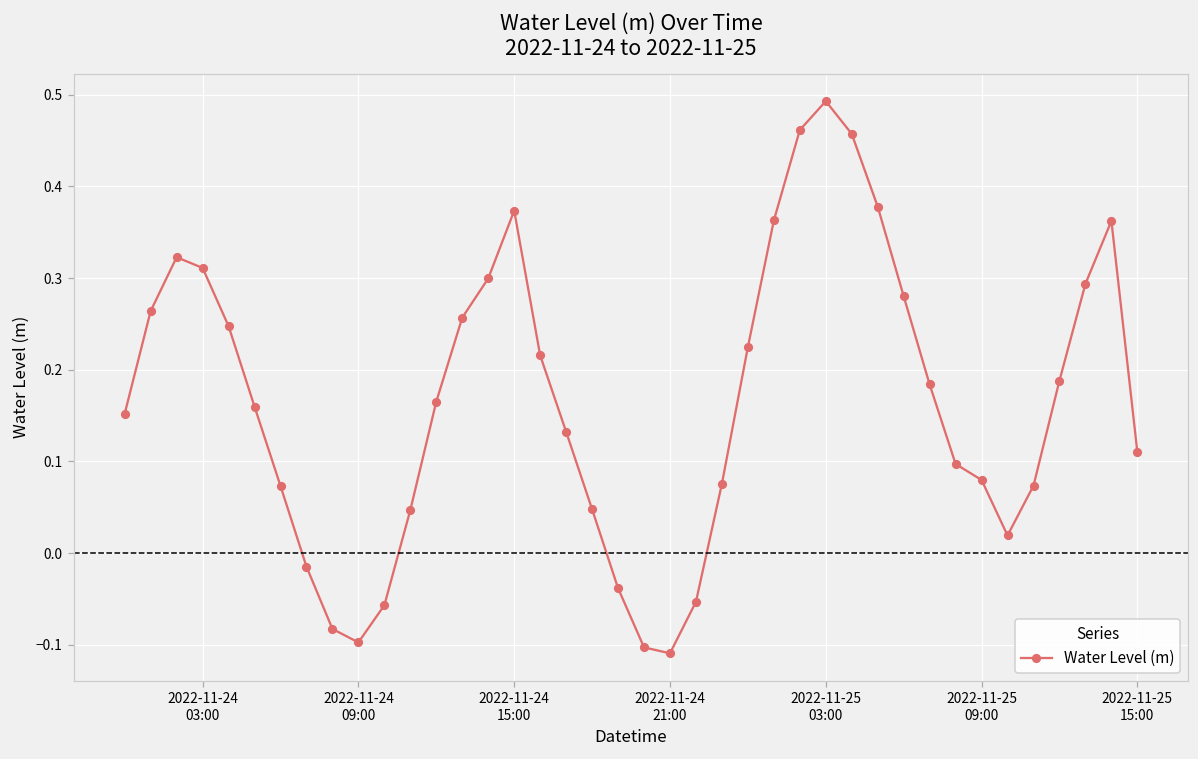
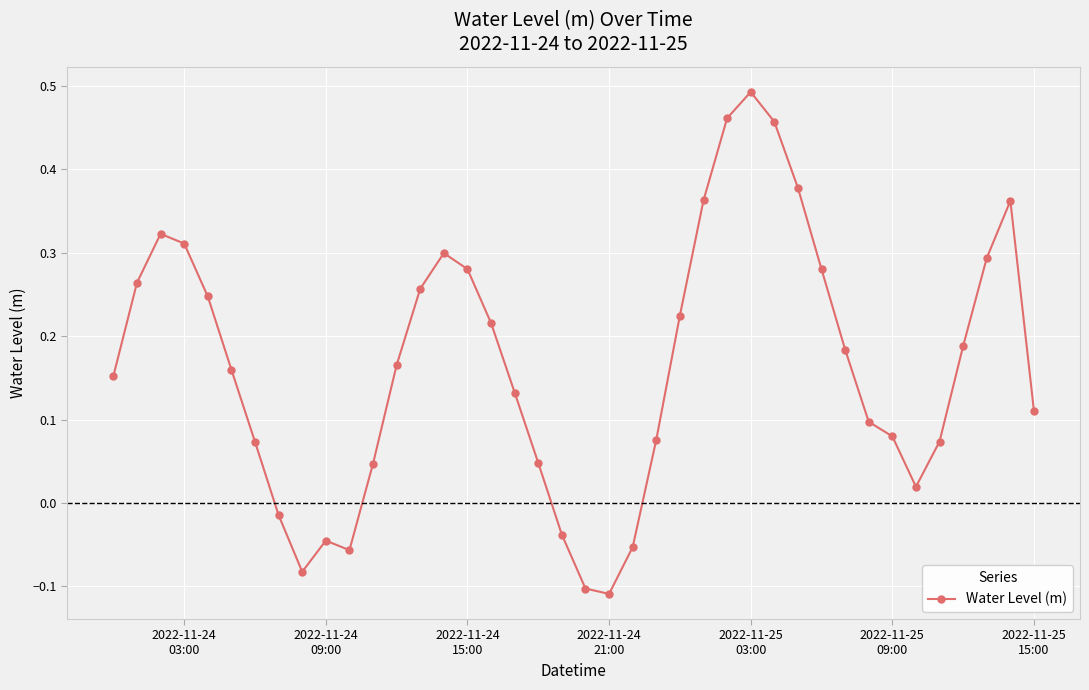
  {
    "2022-11-24 03:00": 0.31,
-   "2022-11-24 09:00": -0.10,
-   "2022-11-24 15:00": 0.37,
+   "2022-11-24 09:00": -0.05,
+   "2022-11-24 15:00": 0.28,
    "2022-11-24 21:00": -0.11,
    "2022-11-25 03:00": 0.49,
    "2022-11-25 09:00": 0.08,
    "2022-11-25 15:00": 0.11
  }
